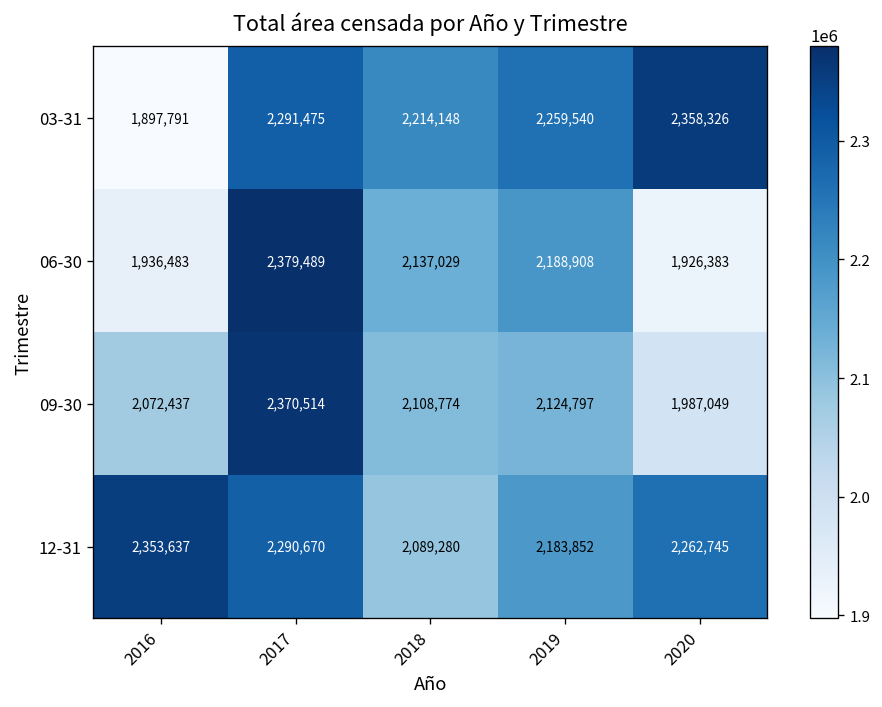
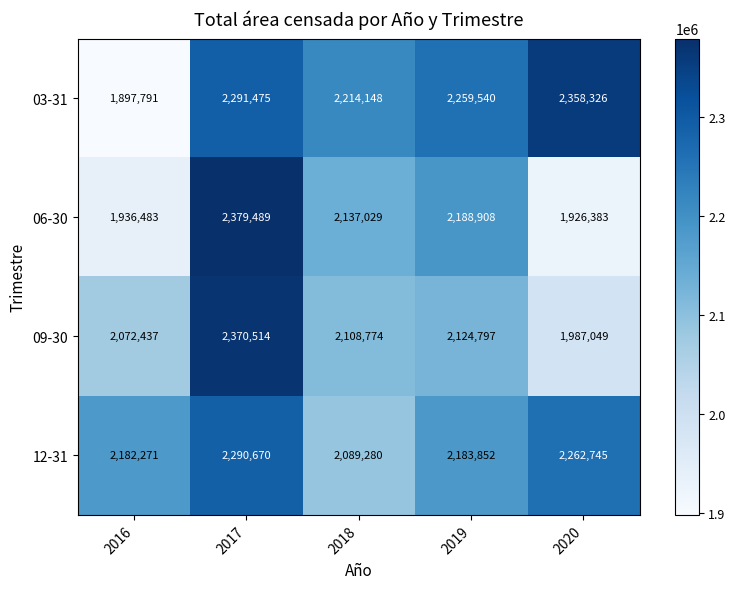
  {
    "03-31": {
      "2016": "1,897,791",
      "2017": "2,291,475",
      "2018": "2,214,148",
      "2019": "2,259,540",
      "2020": "2,358,326"
    },
    "06-30": {
      "2016": "1,936,483",
      "2017": "2,379,489",
      "2018": "2,137,029",
      "2019": "2,188,908",
      "2020": "1,926,383"
    },
    "09-30": {
      "2016": "2,072,437",
      "2017": "2,370,514",
      "2018": "2,108,774",
      "2019": "2,124,797",
      "2020": "1,987,049"
    },
    "12-31": {
-     "2016": "2,353,637",
+     "2016": "2,182,271",
      "2017": "2,290,670",
      "2018": "2,089,280",
      "2019": "2,183,852",
      "2020": "2,262,745"
    }
  }
